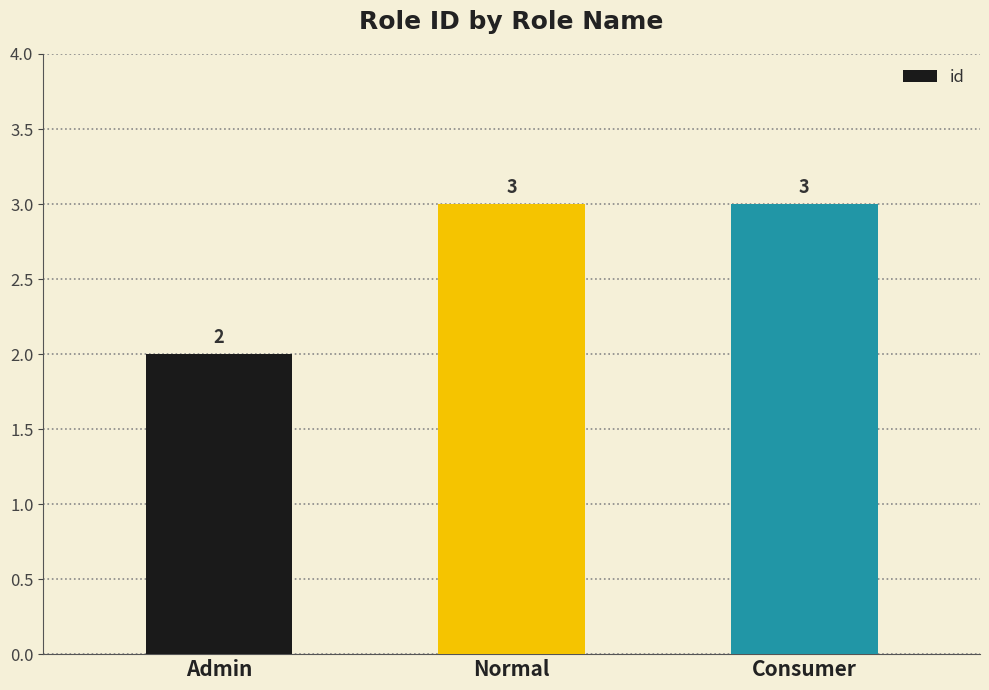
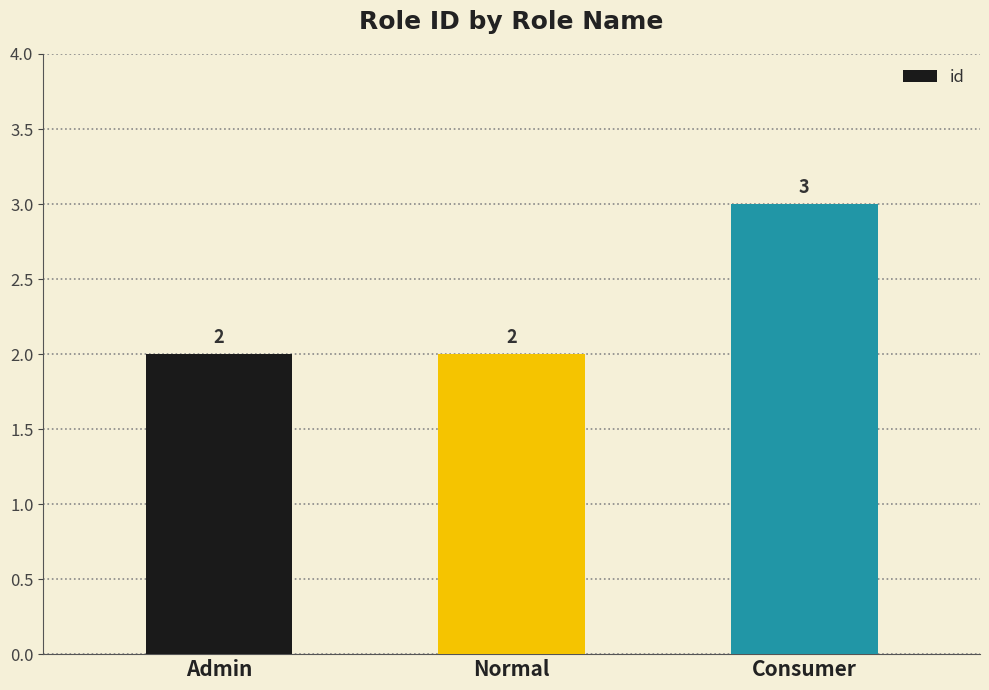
  {
    "Admin": 2,
-   "Normal": 3,
+   "Normal": 2,
    "Consumer": 3
  }
